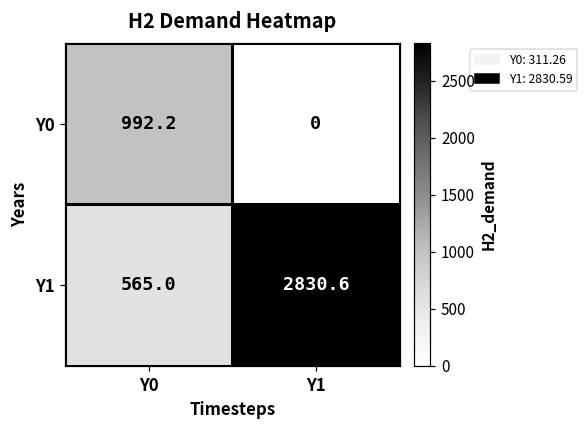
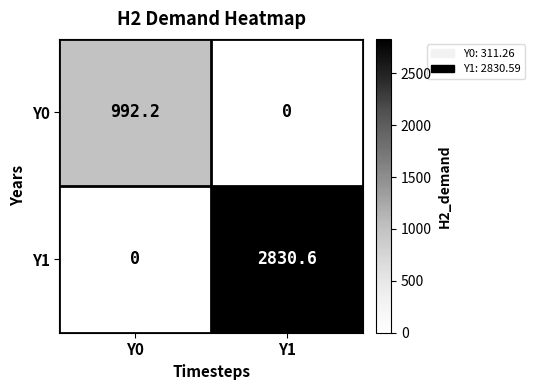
  {
    "Y0": {
      "Y0": 992.2,
      "Y1": 0
    },
    "Y1": {
-     "Y0": 565.0,
+     "Y0": 0,
      "Y1": 2830.6
    }
  }
